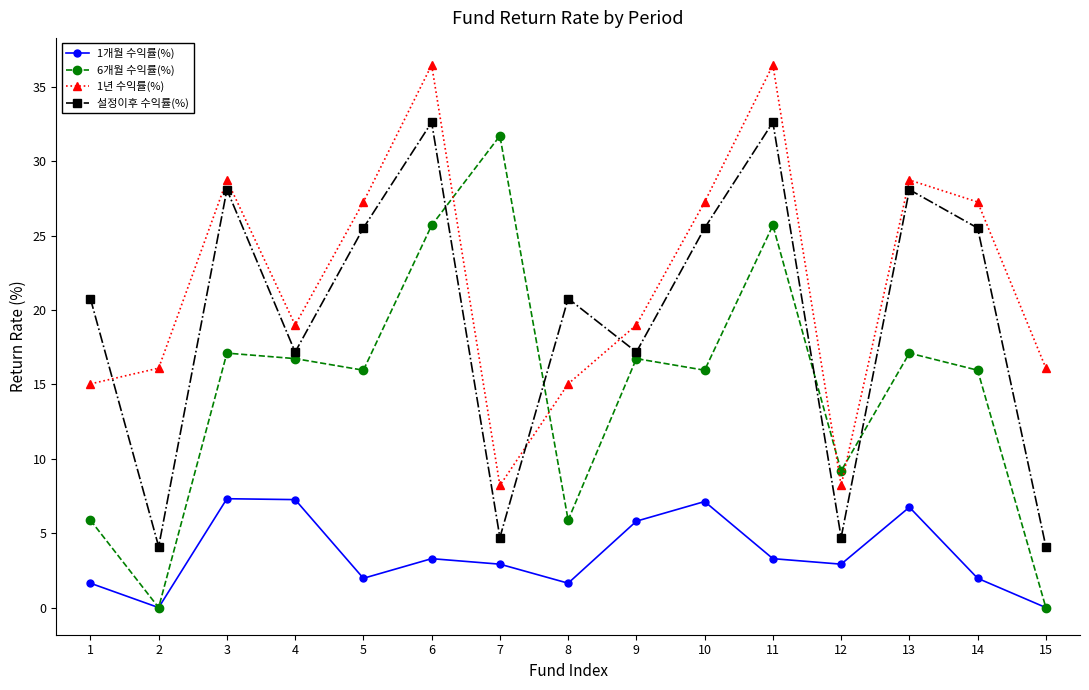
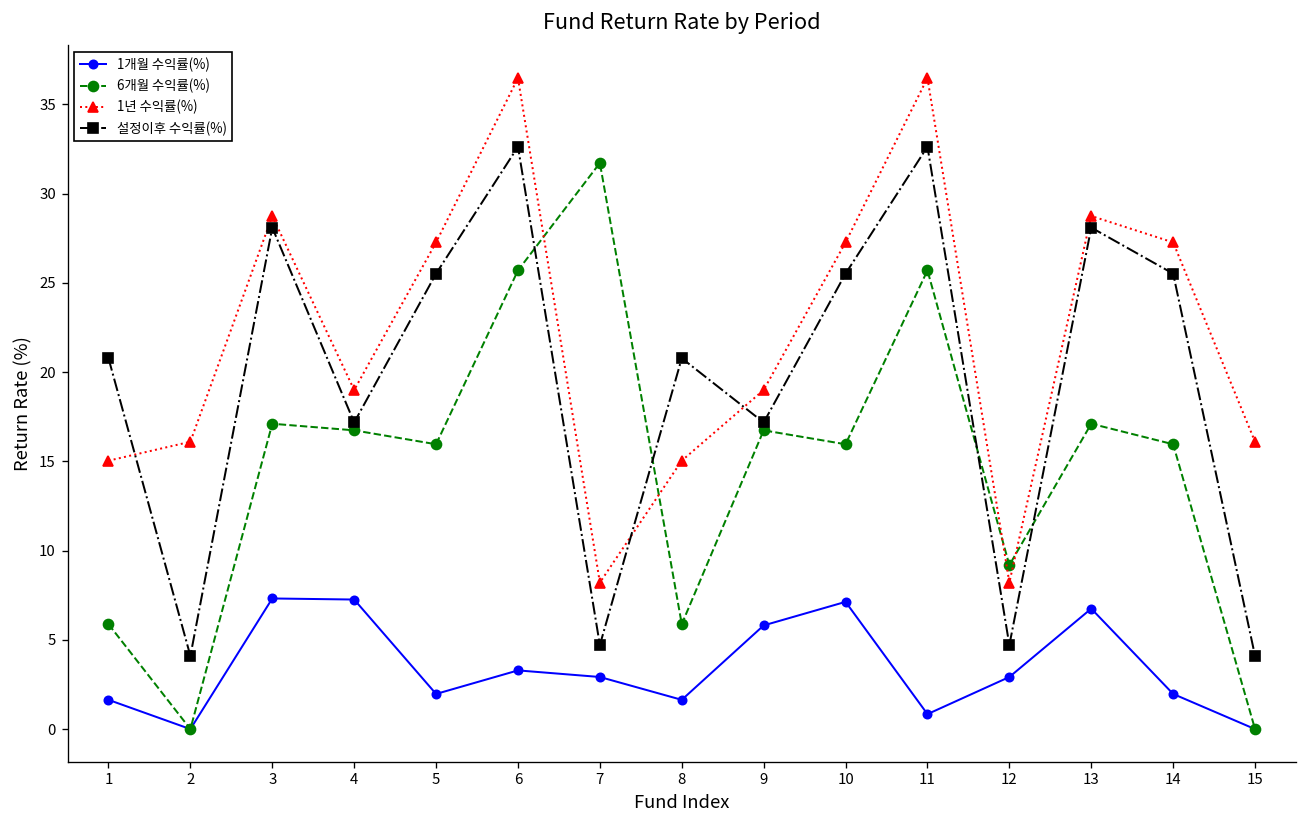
  {
    "1개월 수익률(%)": {
      "1": 1.6,
      "3": 7.3,
      "4": 7.3,
      "5": 2.0,
      "6": 3.3,
      "7": 2.9,
      "8": 1.6,
      "9": 5.8,
      "10": 7.1,
-     "11": 3.3,
+     "11": 0.8,
      "12": 2.9,
      "13": 6.8,
      "14": 2.0
    },
    "6개월 수익률(%)": {
      "1": 5.9,
      "3": 17.1,
      "4": 16.7,
      "5": 16.0,
      "6": 25.7,
      "7": 31.7,
      "8": 5.9,
      "9": 16.7,
      "10": 16.0,
      "11": 25.7,
      "12": 9.2,
      "13": 17.1,
      "14": 16.0
    },
    "1년 수익률(%)": {
      "1": 15.0,
      "2": 16.1,
      "3": 28.8,
      "4": 19.0,
      "5": 27.3,
      "6": 36.5,
      "7": 8.2,
      "8": 15.0,
      "9": 19.0,
      "10": 27.3,
      "11": 36.5,
      "12": 8.2,
      "13": 28.8,
      "14": 27.3,
      "15": 16.1
    },
    "설정이후 수익률(%)": {
      "1": 20.8,
      "2": 4.1,
      "3": 28.1,
      "4": 17.2,
      "5": 25.5,
      "6": 32.6,
      "7": 4.7,
      "8": 20.8,
      "9": 17.2,
      "10": 25.5,
      "11": 32.6,
      "12": 4.7,
      "13": 28.1,
      "14": 25.5,
      "15": 4.1
    }
  }
